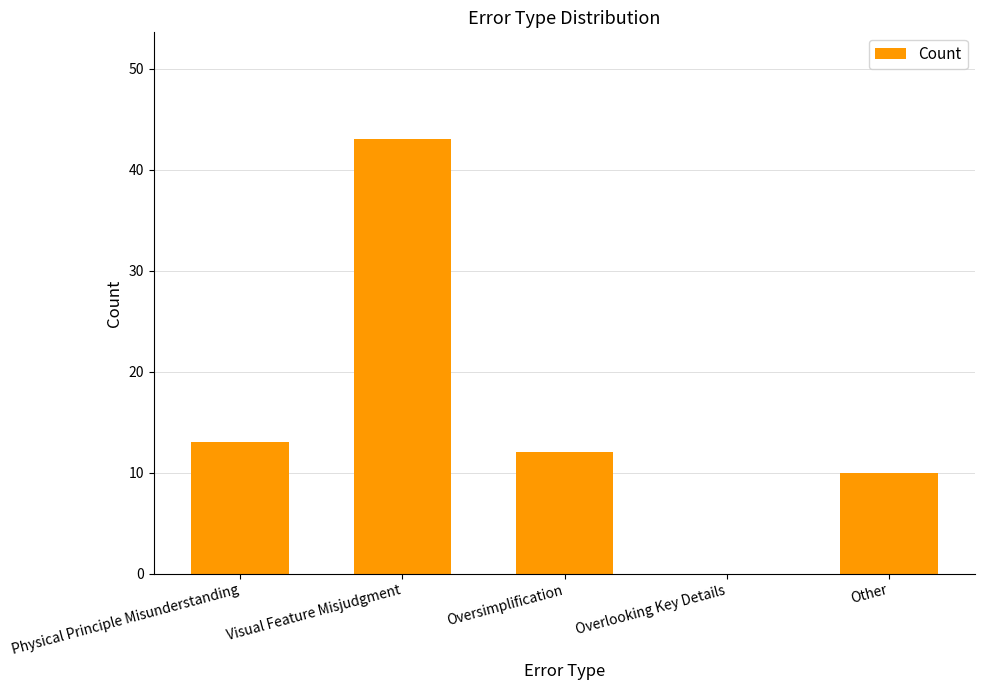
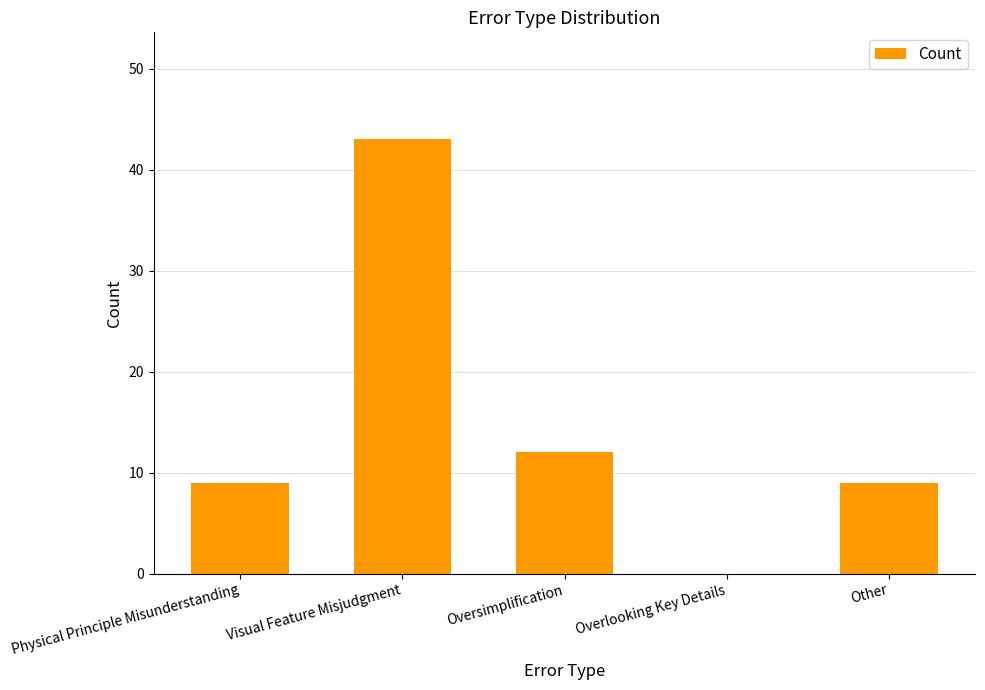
  {
-   "Physical Principle Misunderstanding": 13,
+   "Physical Principle Misunderstanding": 9,
    "Visual Feature Misjudgment": 43,
    "Oversimplification": 12,
    "Overlooking Key Details": 0,
-   "Other": 10
+   "Other": 9
  }
